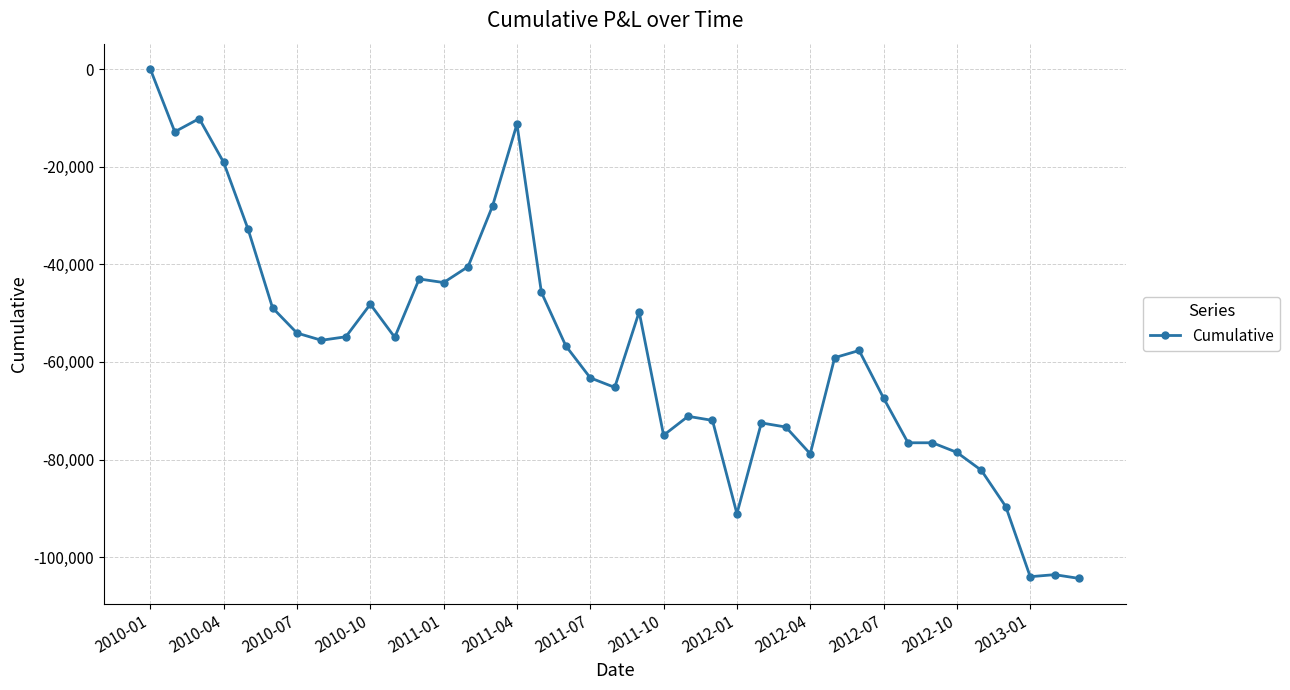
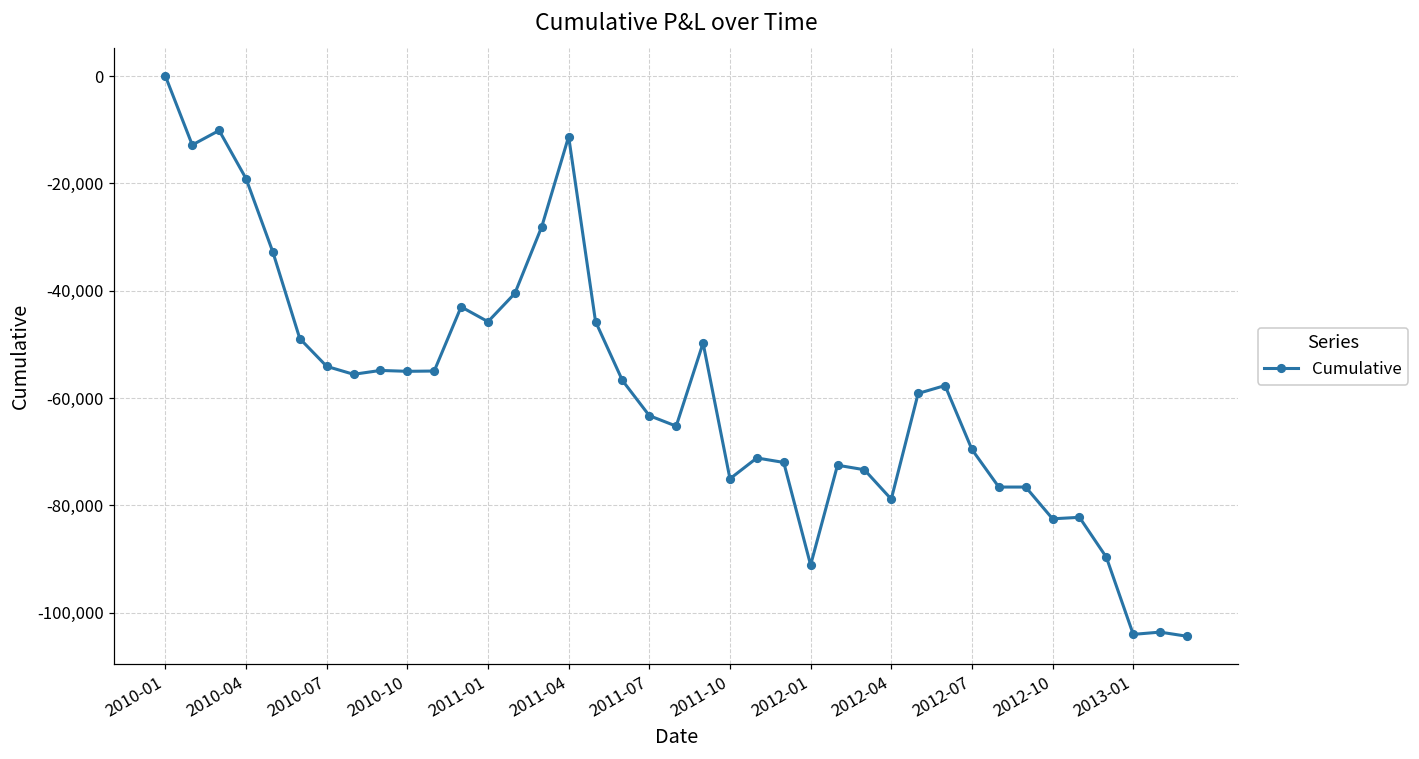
  {
    "2010-01": "0",
    "2010-04": "-19,000",
    "2010-07": "-54,000",
-   "2010-10": "-48,000",
-   "2011-01": "-44,000",
+   "2010-10": "-55,000",
+   "2011-01": "-46,000",
    "2011-04": "-11,000",
    "2011-07": "-63,000",
    "2011-10": "-75,000",
    "2012-01": "-91,000",
    "2012-04": "-79,000",
-   "2012-07": "-67,000",
-   "2012-10": "-79,000",
+   "2012-07": "-70,000",
+   "2012-10": "-82,000",
    "2013-01": "-104,000"
  }
